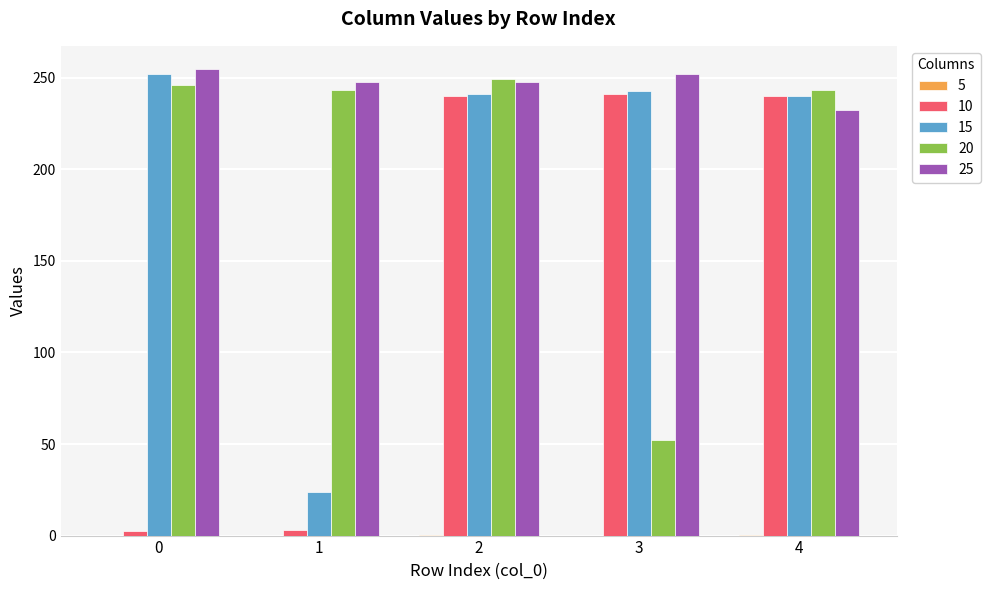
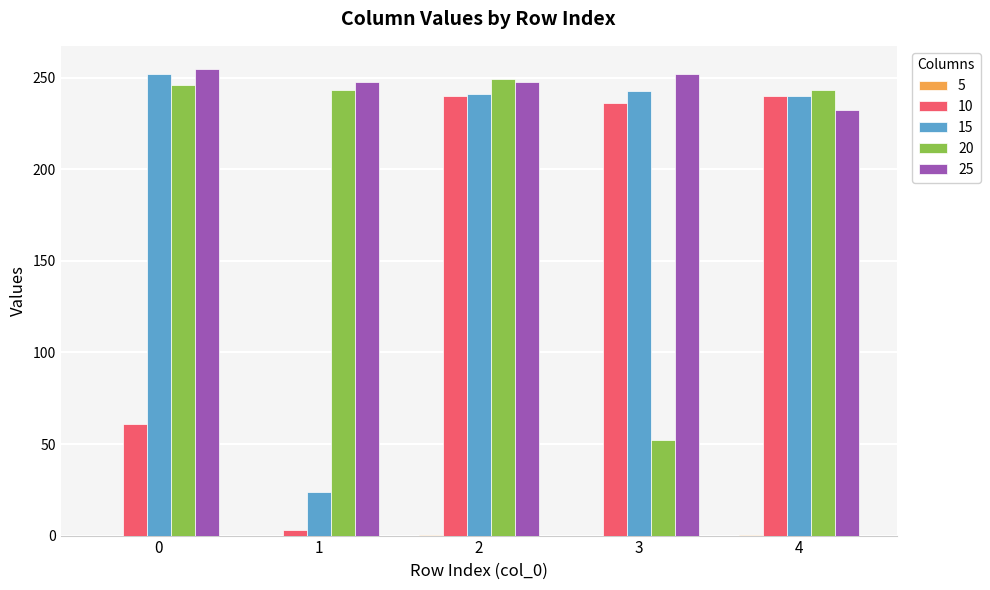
  {
    "10": {
-     "0": 2,
+     "0": 61,
      "1": 3,
      "2": 240,
-     "3": 241,
+     "3": 236,
      "4": 240
    },
    "15": {
      "0": 252,
      "1": 24,
      "2": 241,
      "3": 243,
      "4": 240
    },
    "20": {
      "0": 246,
      "1": 243,
      "2": 249,
      "3": 52,
      "4": 243
    },
    "25": {
      "0": 255,
      "1": 247,
      "2": 248,
      "3": 252,
      "4": 232
    }
  }
